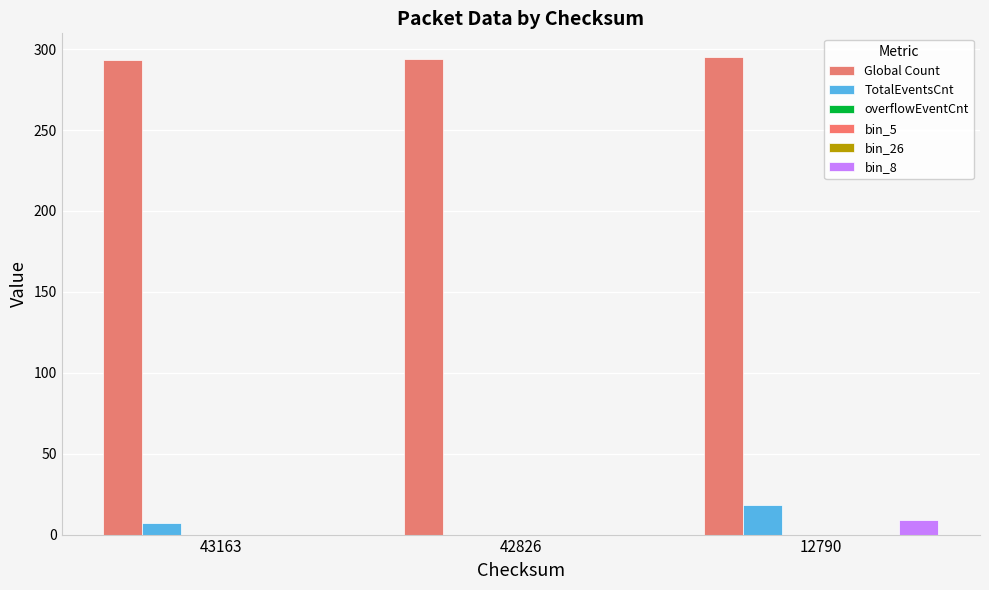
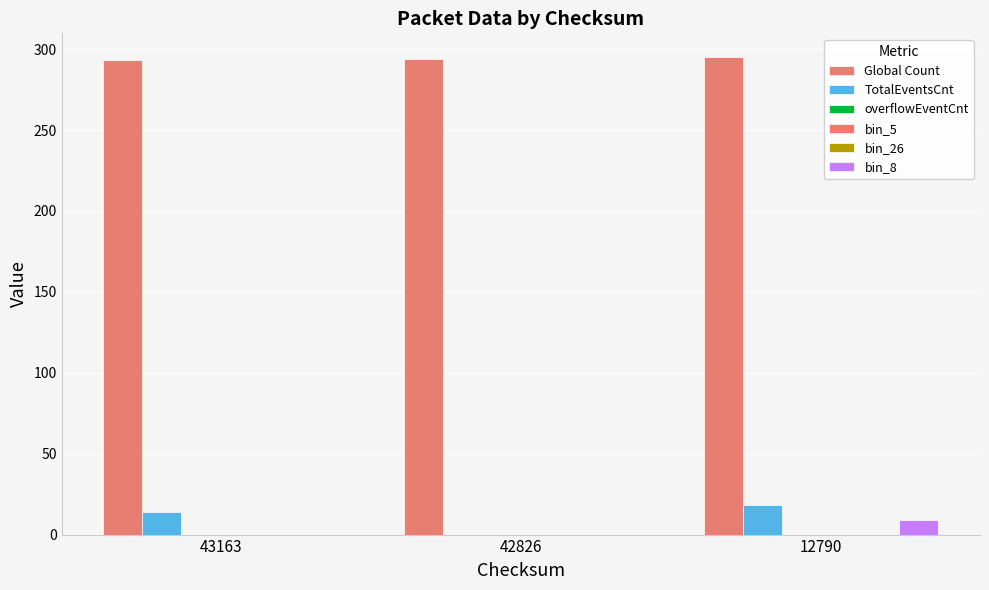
  {
    "TotalEventsCnt": {
-     "43163": 7,
+     "43163": 14,
      "42826": 0,
      "12790": 18
    },
    "overflowEventCnt": {
      "43163": 0,
      "42826": 0,
      "12790": 0
    },
    "bin_26": {
      "43163": 0,
      "42826": 0,
      "12790": 0
    },
    "bin_8": {
      "43163": 0,
      "42826": 0,
      "12790": 9
    }
  }
